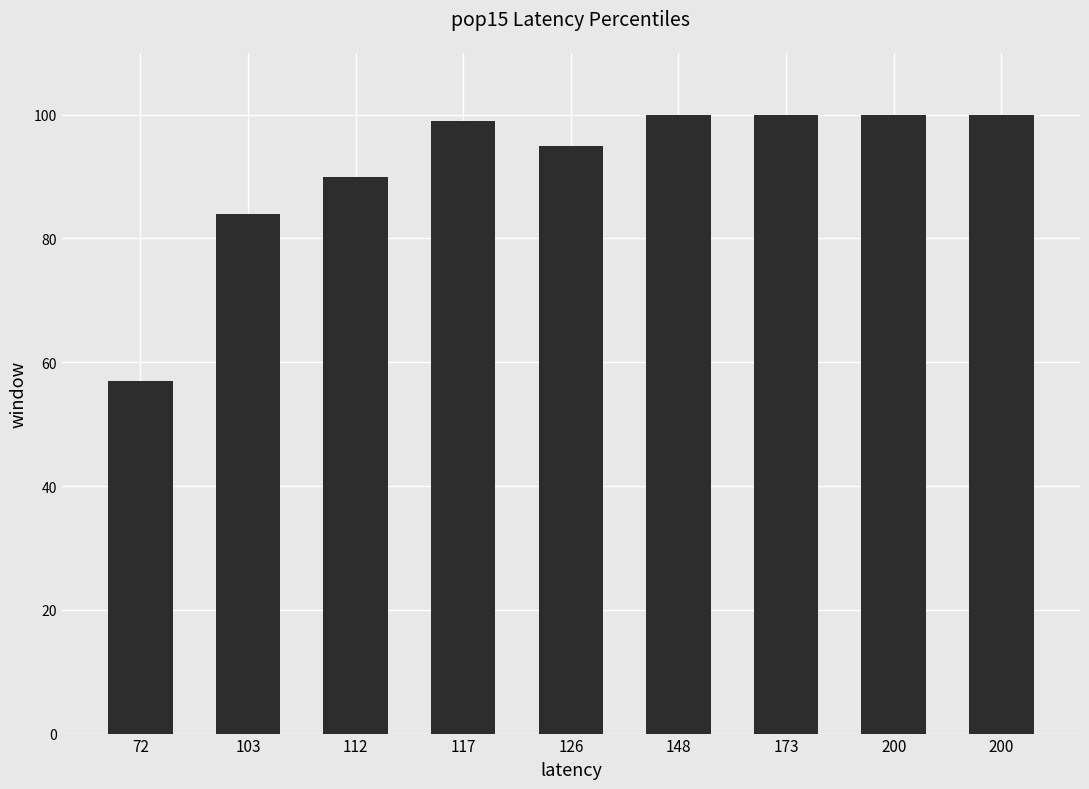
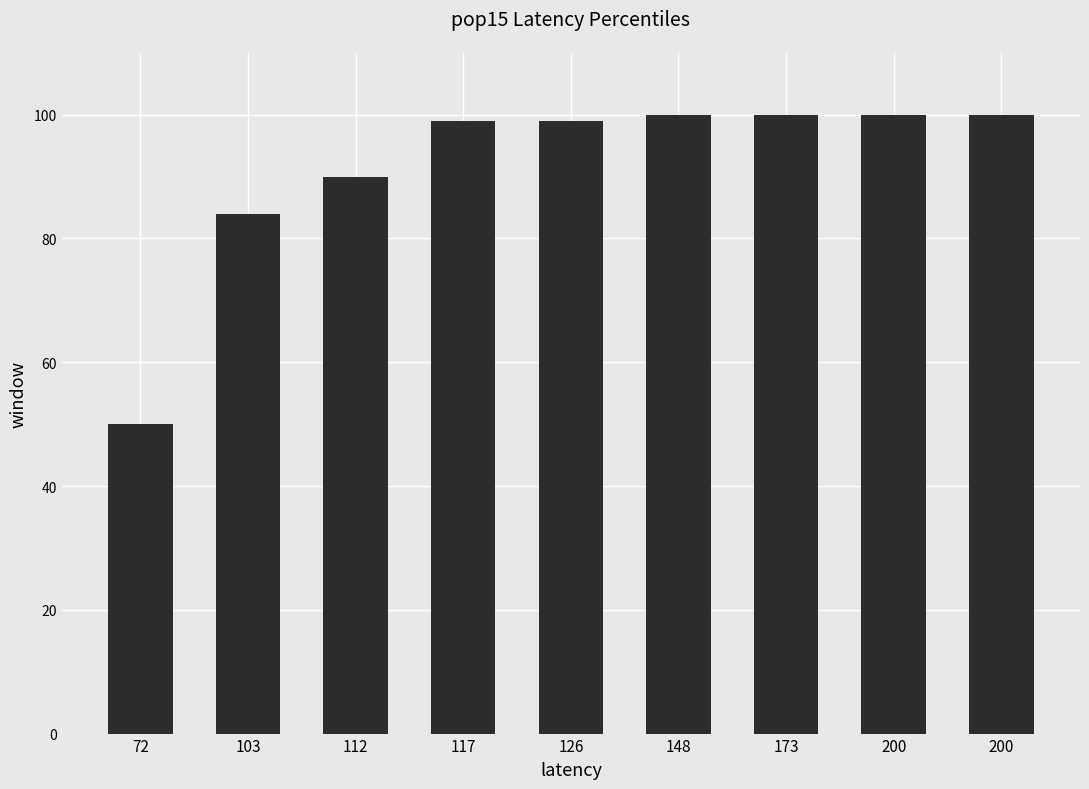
  {
-   "72": 57,
+   "72": 50,
    "103": 84,
    "112": 90,
    "117": 99,
-   "126": 95,
+   "126": 99,
    "148": 100,
    "173": 100
  }
